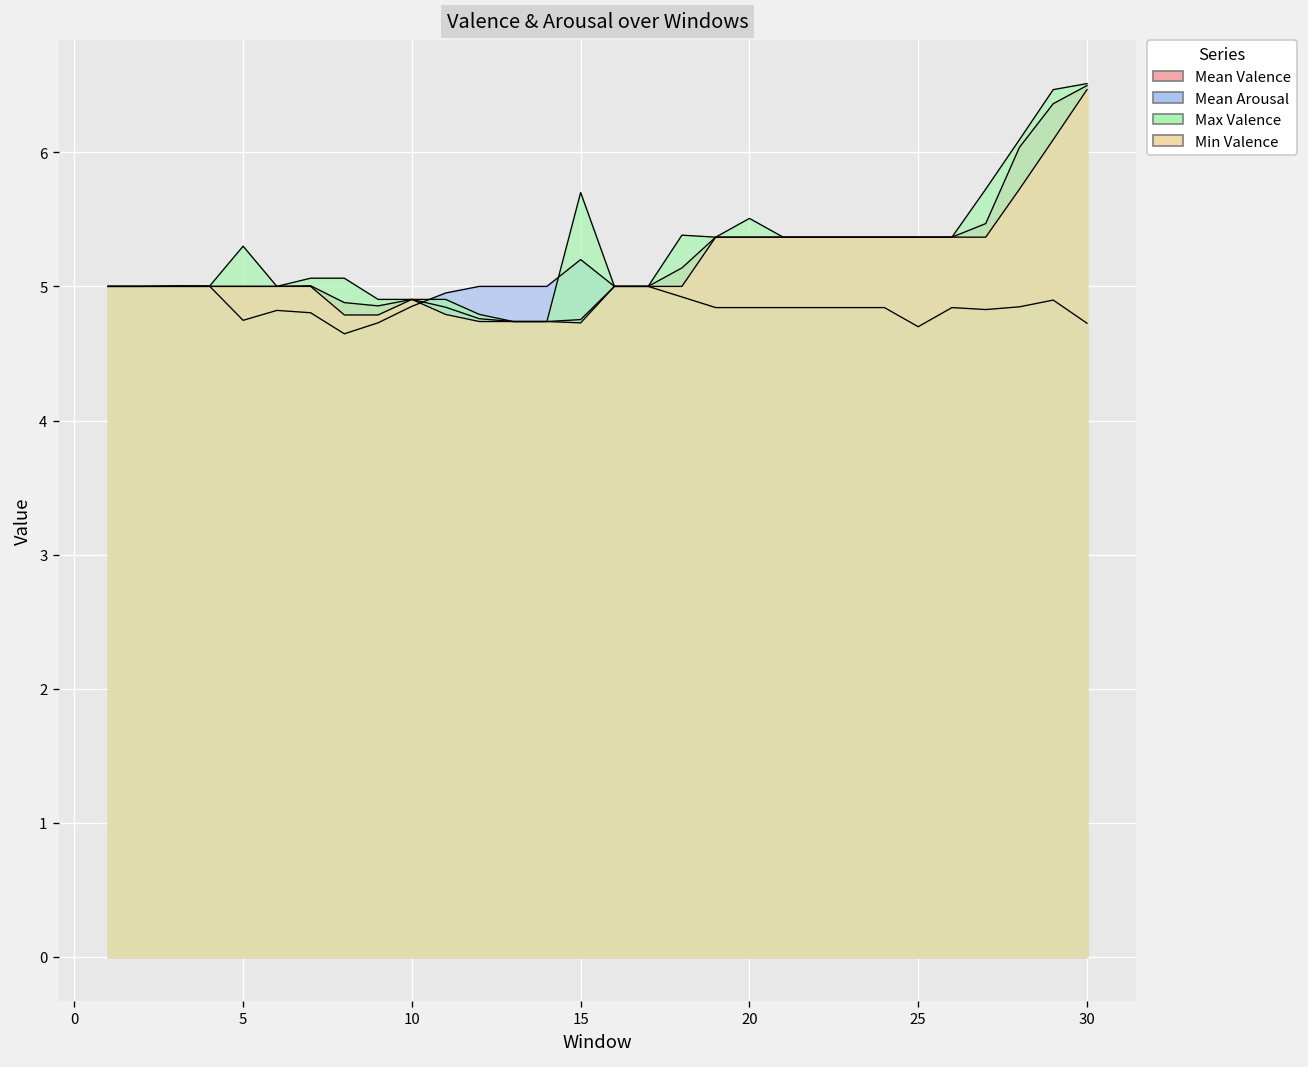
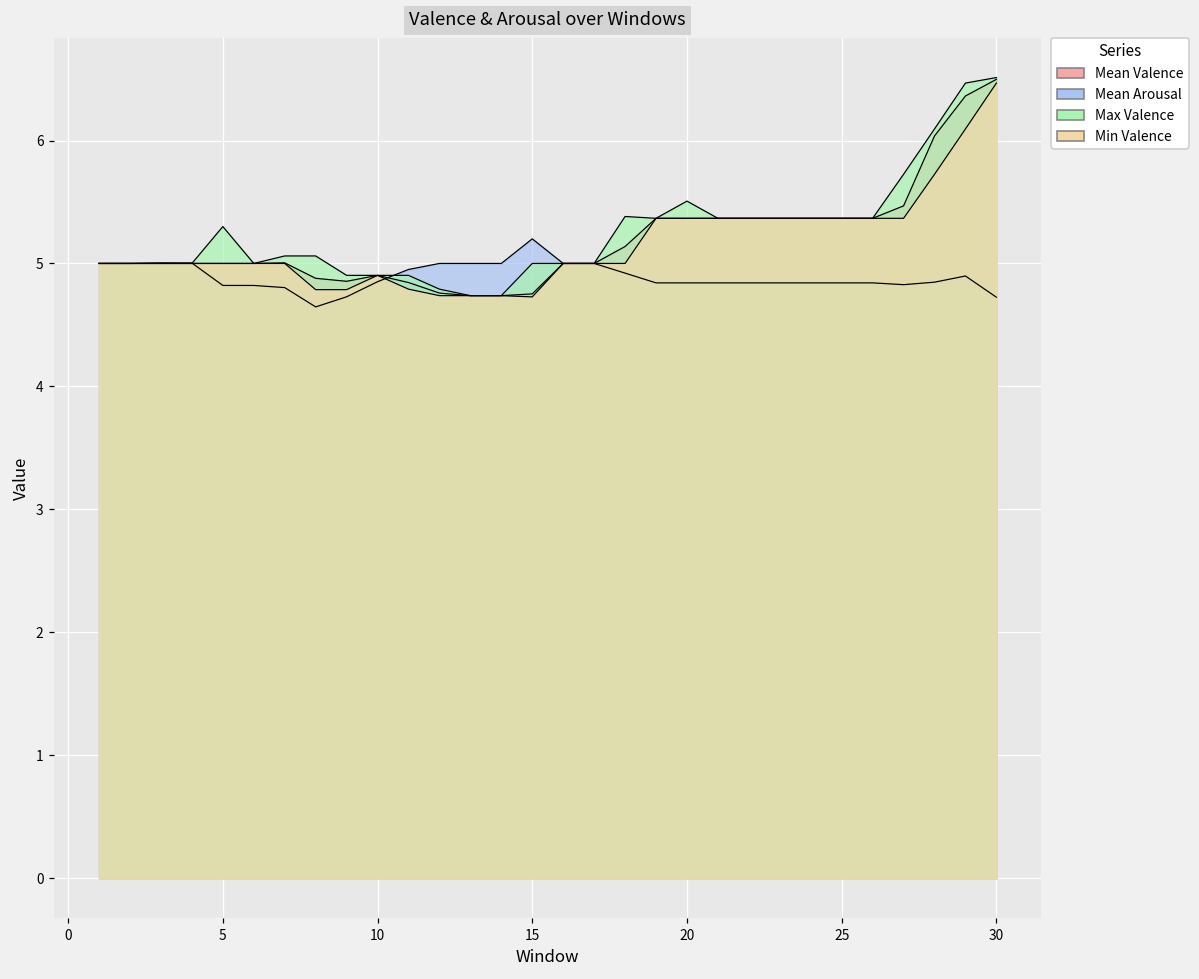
  {
    "Mean Arousal": {
-     "5": 4.75,
+     "5": 4.82,
      "10": 4.85,
      "15": 5.20,
      "20": 4.84,
-     "25": 4.70,
+     "25": 4.84,
      "30": 4.73
    },
    "Max Valence": {
      "5": 5.3,
-     "15": 5.7,
+     "15": 5.0,
      "20": 5.5
    }
  }
